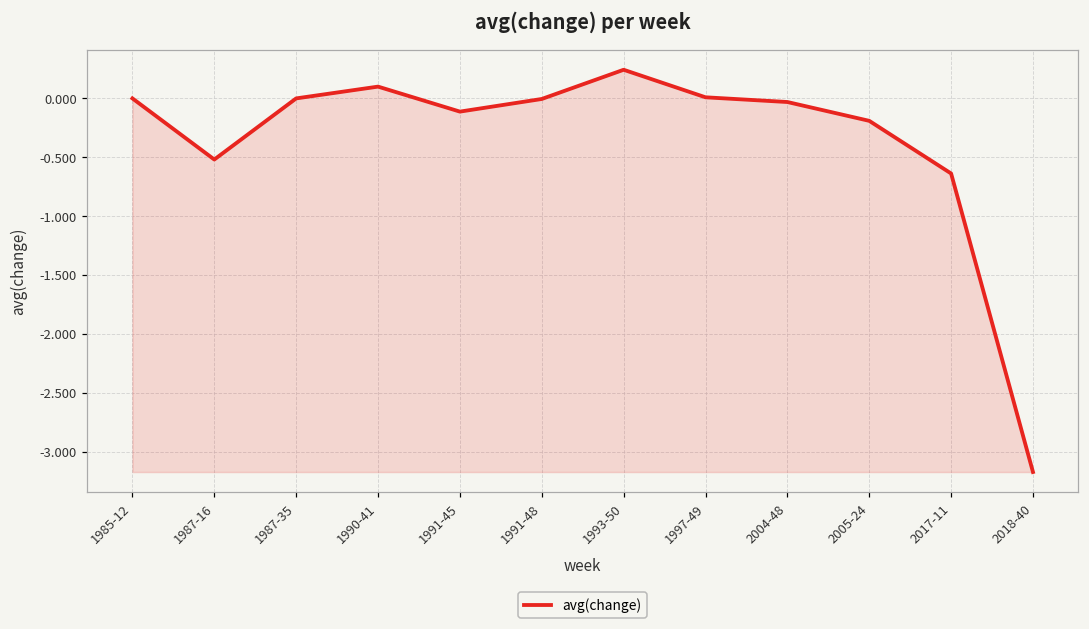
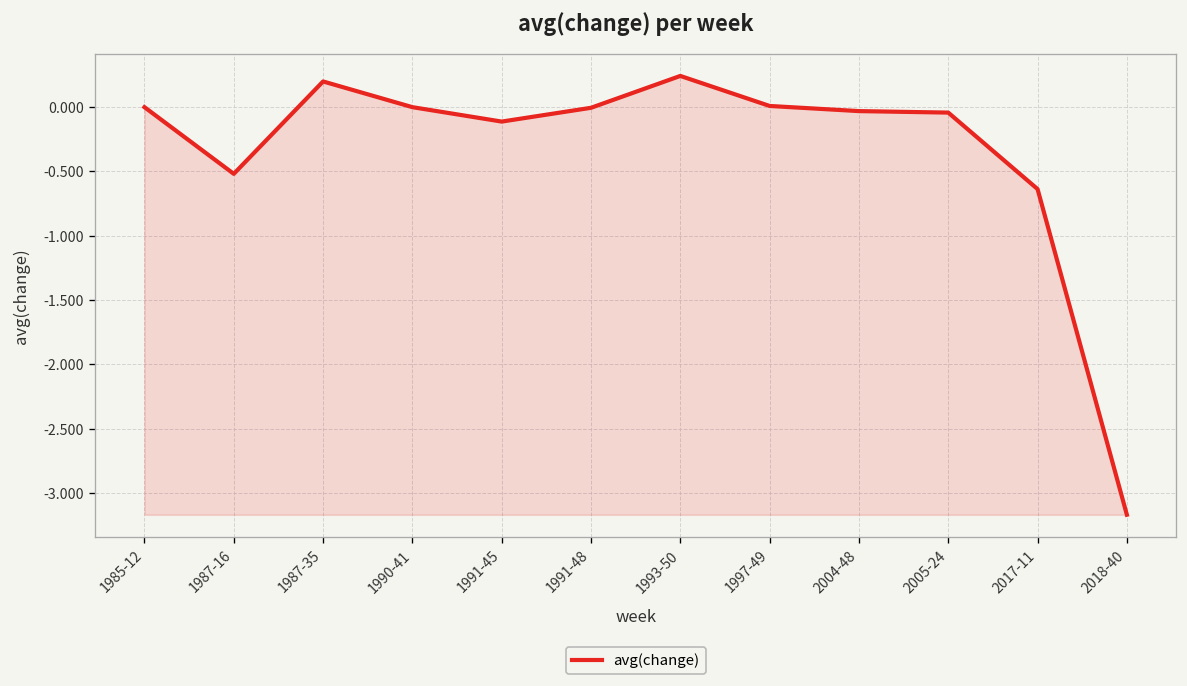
  {
    "1985-12": 0.00,
    "1987-16": -0.52,
-   "1987-35": 0.0,
-   "1990-41": 0.1,
+   "1987-35": 0.2,
+   "1990-41": 0.0,
    "1991-45": -0.11,
    "1991-48": 0.00,
    "1993-50": 0.24,
    "1997-49": 0.01,
    "2004-48": -0.03,
-   "2005-24": -0.19,
+   "2005-24": -0.04,
    "2017-11": -0.64,
    "2018-40": -3.17
  }
